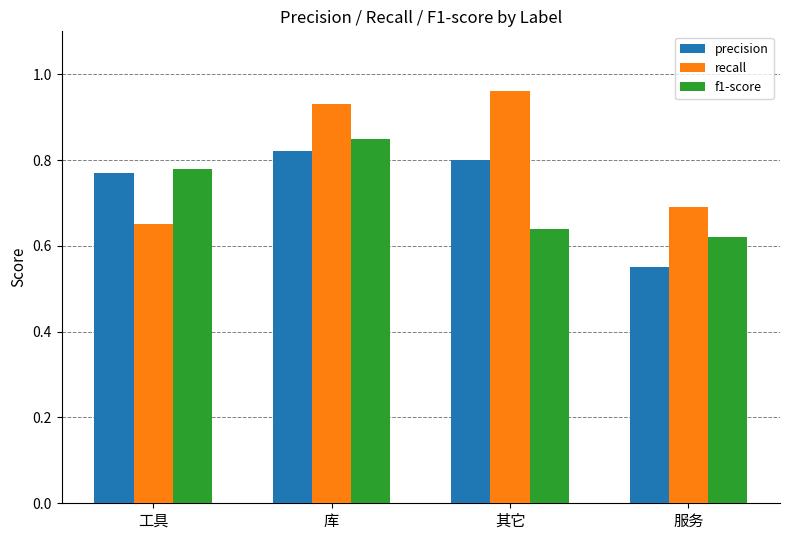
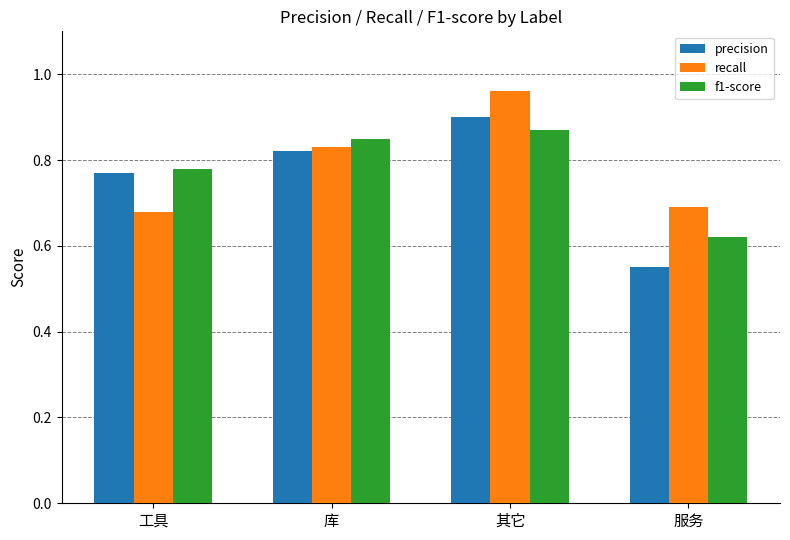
  {
    "precision": {
      "工具": 0.77,
      "库": 0.82,
-     "其它": 0.8,
+     "其它": 0.9,
      "服务": 0.55
    },
    "recall": {
-     "工具": 0.65,
-     "库": 0.93,
+     "工具": 0.68,
+     "库": 0.83,
      "其它": 0.96,
      "服务": 0.69
    },
    "f1-score": {
      "工具": 0.78,
      "库": 0.85,
-     "其它": 0.64,
+     "其它": 0.87,
      "服务": 0.62
    }
  }
